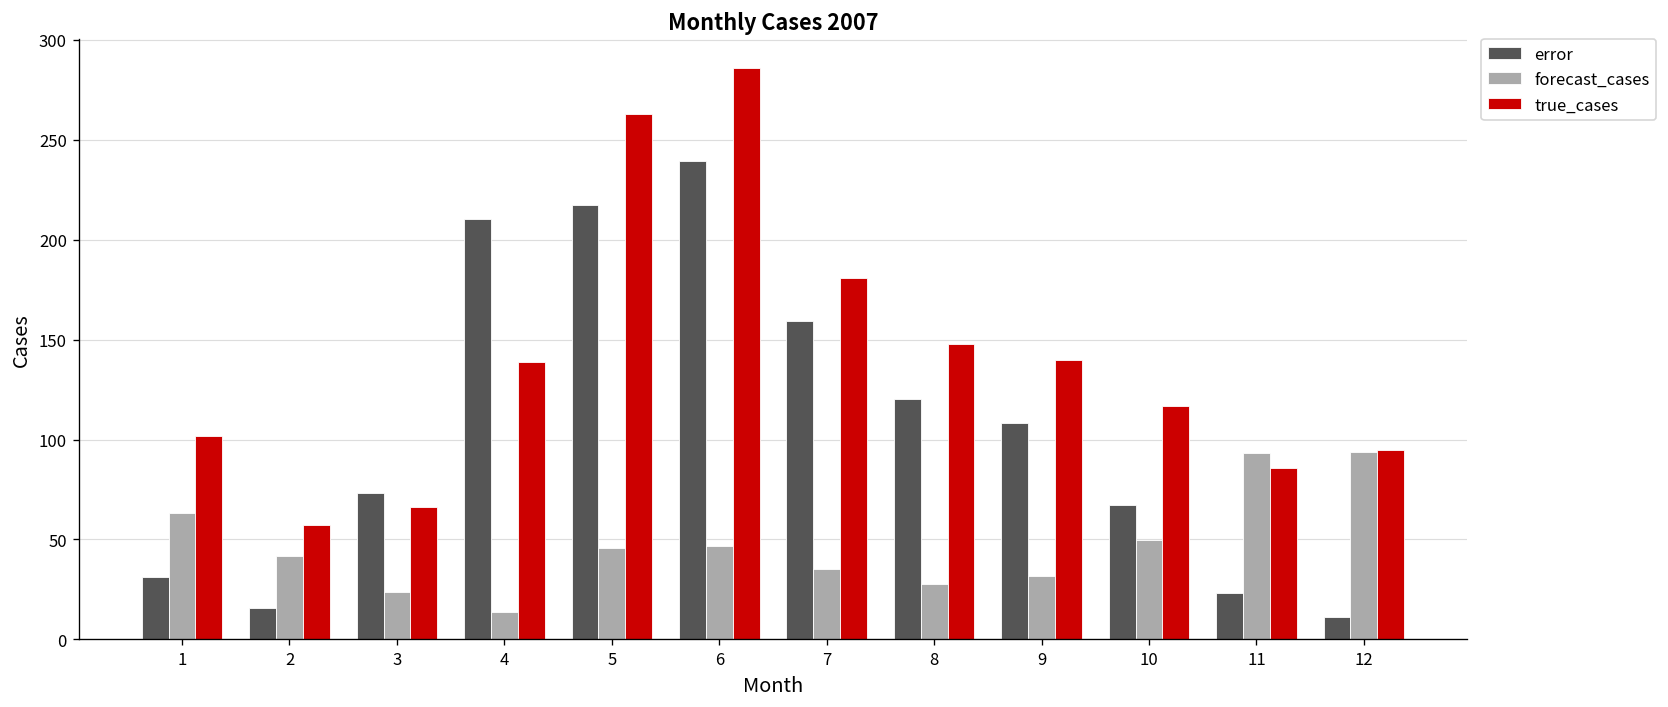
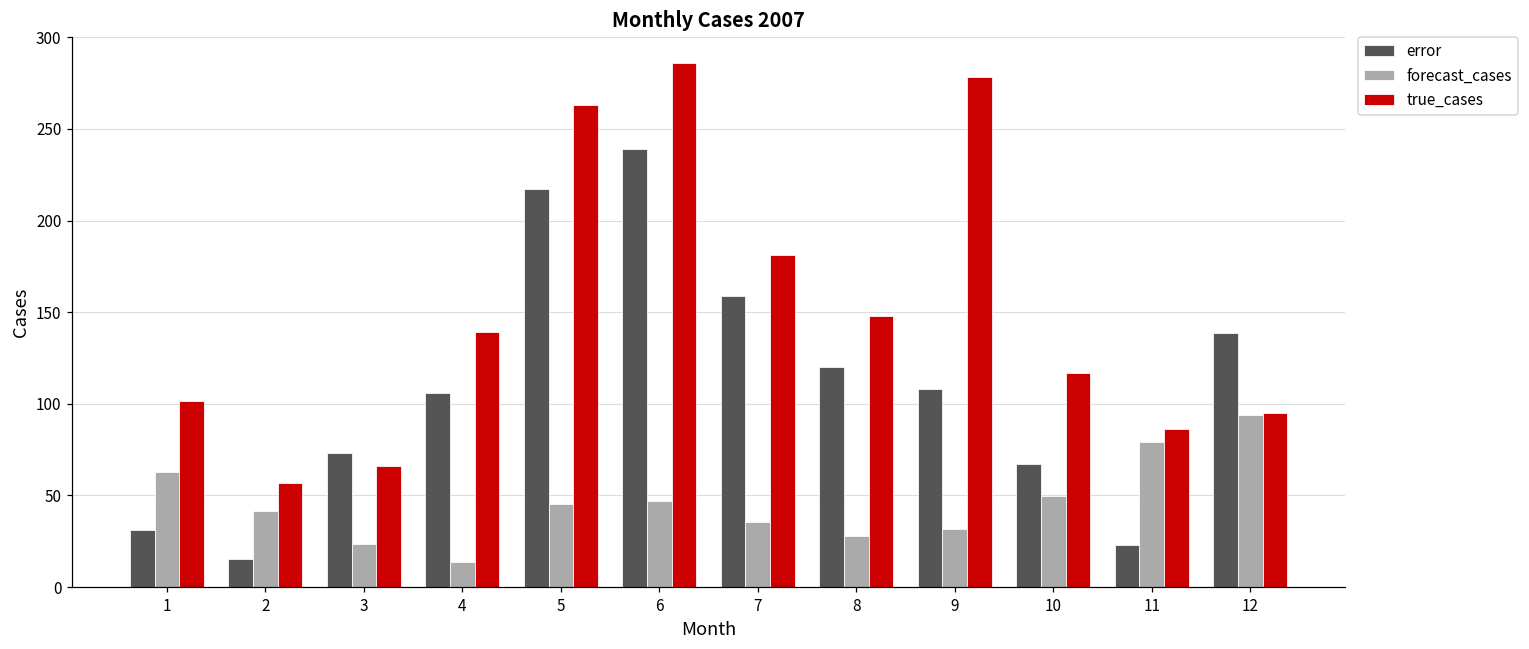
  {
    "error": {
      "1": 31,
      "2": 15,
      "3": 73,
-     "4": 211,
+     "4": 106,
      "5": 217,
      "6": 239,
      "7": 159,
      "8": 120,
      "9": 108,
      "10": 67,
      "11": 23,
-     "12": 11
+     "12": 139
    },
    "forecast_cases": {
      "1": 63,
      "2": 42,
      "3": 24,
      "4": 14,
      "5": 46,
      "6": 47,
      "7": 35,
      "8": 28,
      "9": 32,
      "10": 50,
-     "11": 93,
+     "11": 79,
      "12": 94
    },
    "true_cases": {
      "1": 102,
      "2": 57,
      "3": 66,
      "4": 139,
      "5": 263,
      "6": 286,
      "7": 181,
      "8": 148,
-     "9": 140,
+     "9": 278,
      "10": 117,
      "11": 86,
      "12": 95
    }
  }
